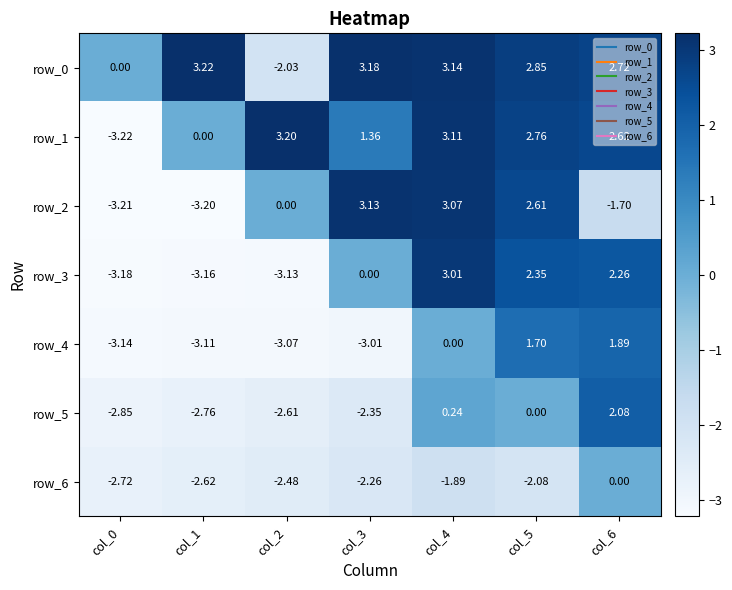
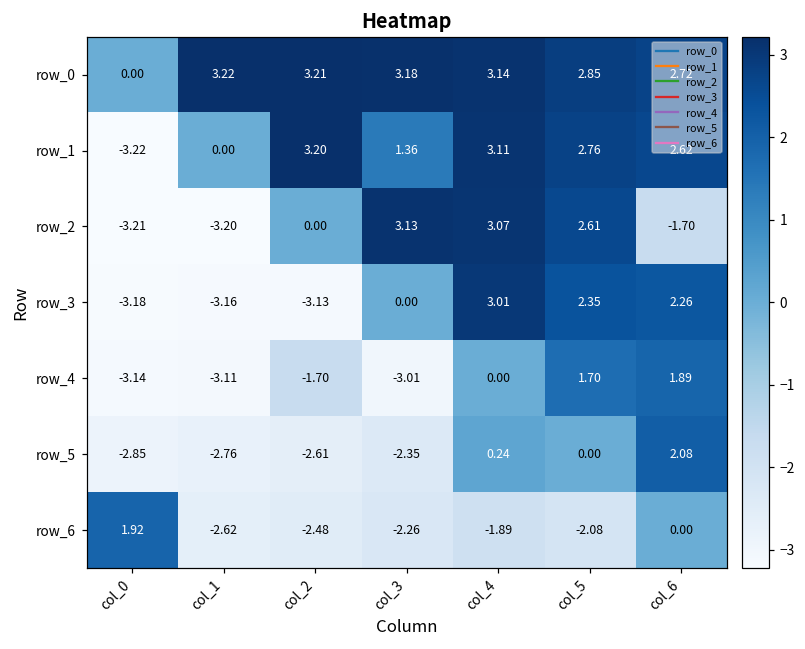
  {
    "row_0": {
      "col_0": 0.00,
      "col_1": 3.22,
-     "col_2": -2.03,
+     "col_2": 3.21,
      "col_3": 3.18,
      "col_4": 3.14,
      "col_5": 2.85
    },
    "row_1": {
      "col_0": -3.22,
      "col_1": 0.00,
      "col_2": 3.20,
      "col_3": 1.36,
      "col_4": 3.11,
      "col_5": 2.76
    },
    "row_2": {
      "col_0": -3.21,
      "col_1": -3.20,
      "col_2": 0.00,
      "col_3": 3.13,
      "col_4": 3.07,
      "col_5": 2.61,
      "col_6": -1.70
    },
    "row_3": {
      "col_0": -3.18,
      "col_1": -3.16,
      "col_2": -3.13,
      "col_3": 0.00,
      "col_4": 3.01,
      "col_5": 2.35,
      "col_6": 2.26
    },
    "row_4": {
      "col_0": -3.14,
      "col_1": -3.11,
-     "col_2": -3.07,
+     "col_2": -1.70,
      "col_3": -3.01,
      "col_4": 0.00,
      "col_5": 1.70,
      "col_6": 1.89
    },
    "row_5": {
      "col_0": -2.85,
      "col_1": -2.76,
      "col_2": -2.61,
      "col_3": -2.35,
      "col_4": 0.24,
      "col_5": 0.00,
      "col_6": 2.08
    },
    "row_6": {
-     "col_0": -2.72,
+     "col_0": 1.92,
      "col_1": -2.62,
      "col_2": -2.48,
      "col_3": -2.26,
      "col_4": -1.89,
      "col_5": -2.08,
      "col_6": 0.00
    }
  }
